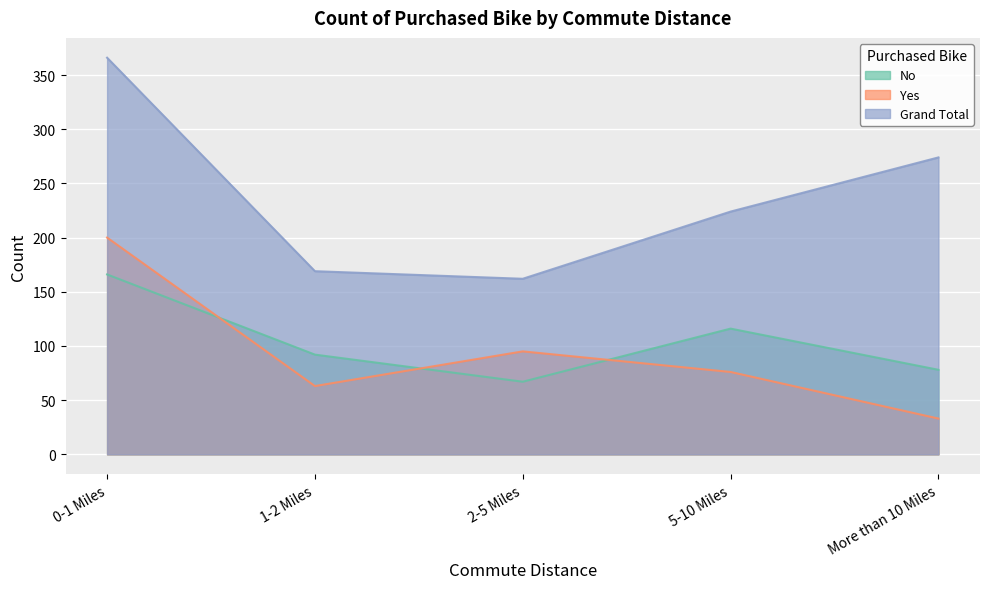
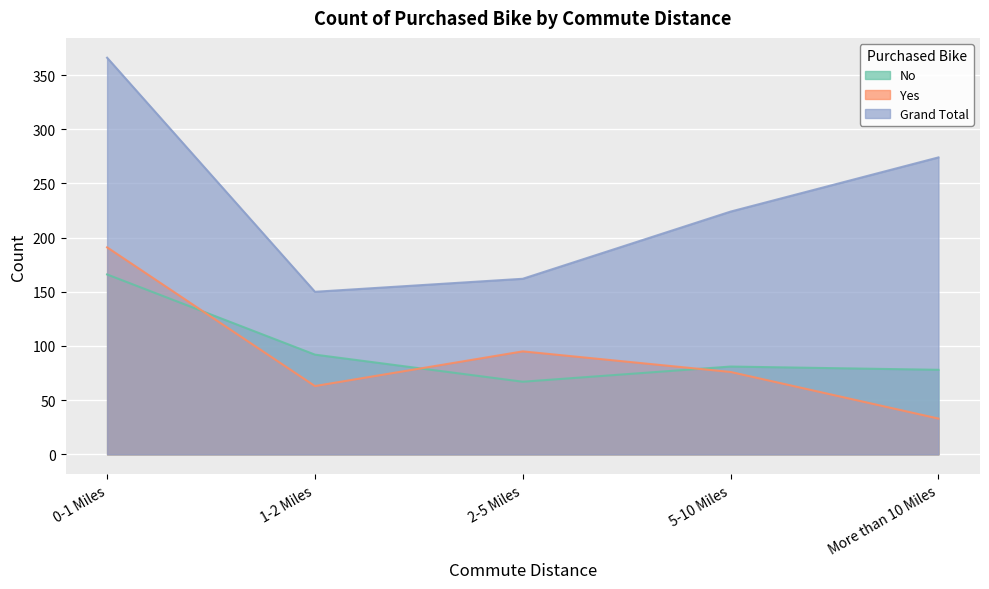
  {
    "No": {
      "0-1 Miles": 166,
      "1-2 Miles": 92,
      "2-5 Miles": 67,
-     "5-10 Miles": 116,
+     "5-10 Miles": 81,
      "More than 10 Miles": 78
    },
    "Yes": {
-     "0-1 Miles": 200,
+     "0-1 Miles": 191,
      "1-2 Miles": 63,
      "2-5 Miles": 95,
      "5-10 Miles": 76,
      "More than 10 Miles": 33
    },
    "Grand Total": {
      "0-1 Miles": 366,
-     "1-2 Miles": 169,
+     "1-2 Miles": 150,
      "2-5 Miles": 162,
      "5-10 Miles": 224,
      "More than 10 Miles": 274
    }
  }
